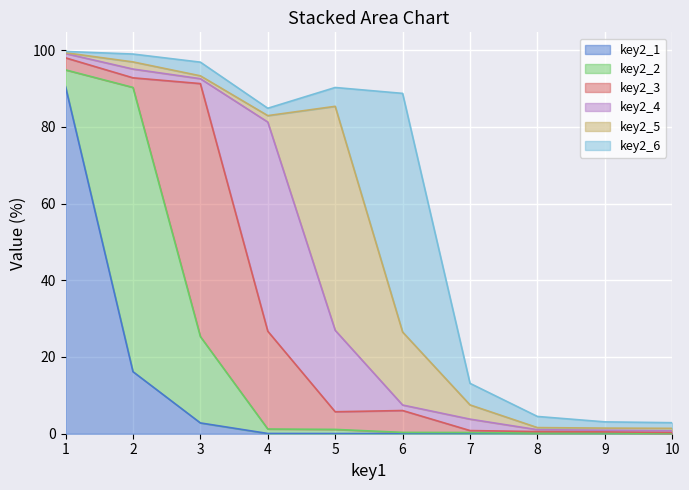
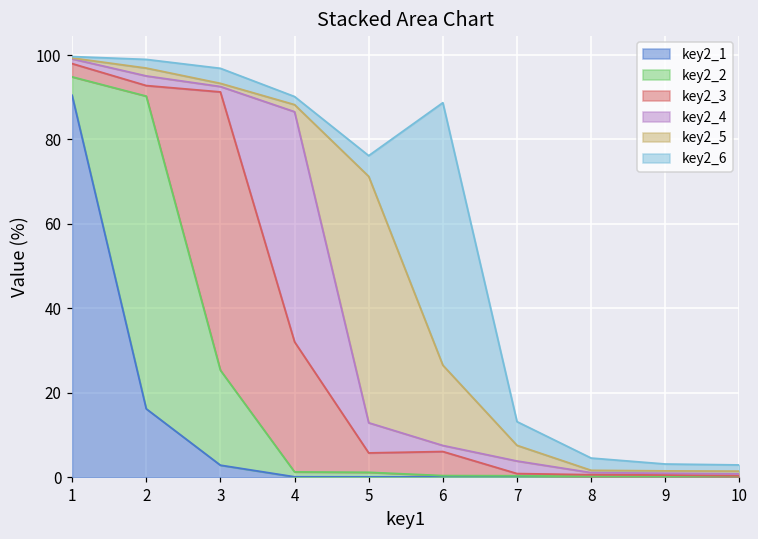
  {
    "key2_1": {
      "1": 90,
      "2": 16,
      "3": 3,
      "4": 0,
      "5": 0
    },
    "key2_2": {
      "1": 4,
      "2": 74,
      "3": 23,
      "4": 1,
      "5": 1
    },
    "key2_3": {
      "1": 3,
      "2": 3,
      "3": 66,
-     "4": 26,
+     "4": 31,
      "5": 5,
      "6": 6
    },
    "key2_4": {
      "2": 2,
      "3": 1,
      "4": 55,
-     "5": 21,
+     "5": 7,
      "6": 1,
      "7": 3
    },
    "key2_5": {
      "2": 2,
      "3": 1,
      "4": 2,
      "5": 58,
      "6": 19,
      "7": 4
    },
    "key2_6": {
      "2": 2,
      "3": 4,
      "4": 2,
      "5": 5,
      "6": 62,
      "7": 6,
      "8": 3,
      "9": 2,
      "10": 1
    }
  }
